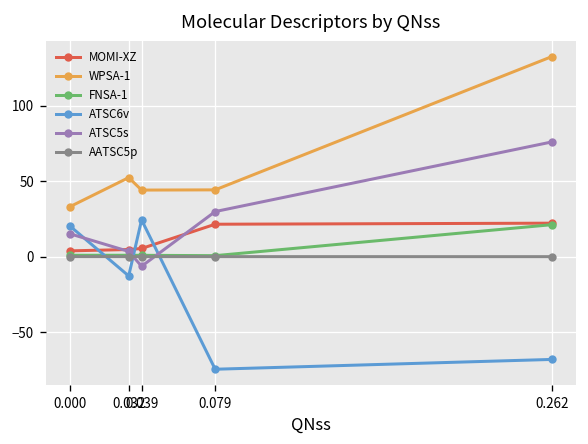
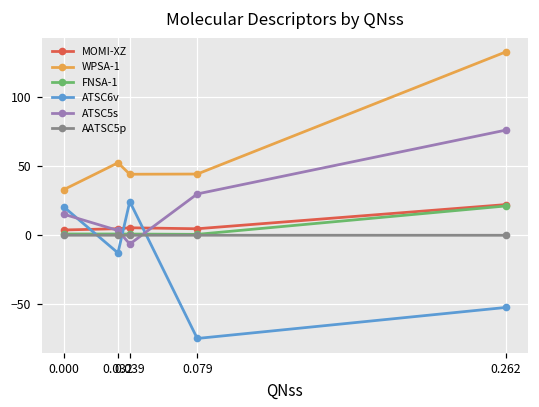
  {
    "MOMI-XZ": {
      "0.000": 4,
-     "0.079": 21
+     "0.079": 5
    },
    "WPSA-1": {
      "0.000": 33,
      "0.079": 44,
      "0.262": 133
    },
    "ATSC6v": {
      "0.000": 20,
      "0.079": -75,
-     "0.262": -68
+     "0.262": -52
    }
  }
